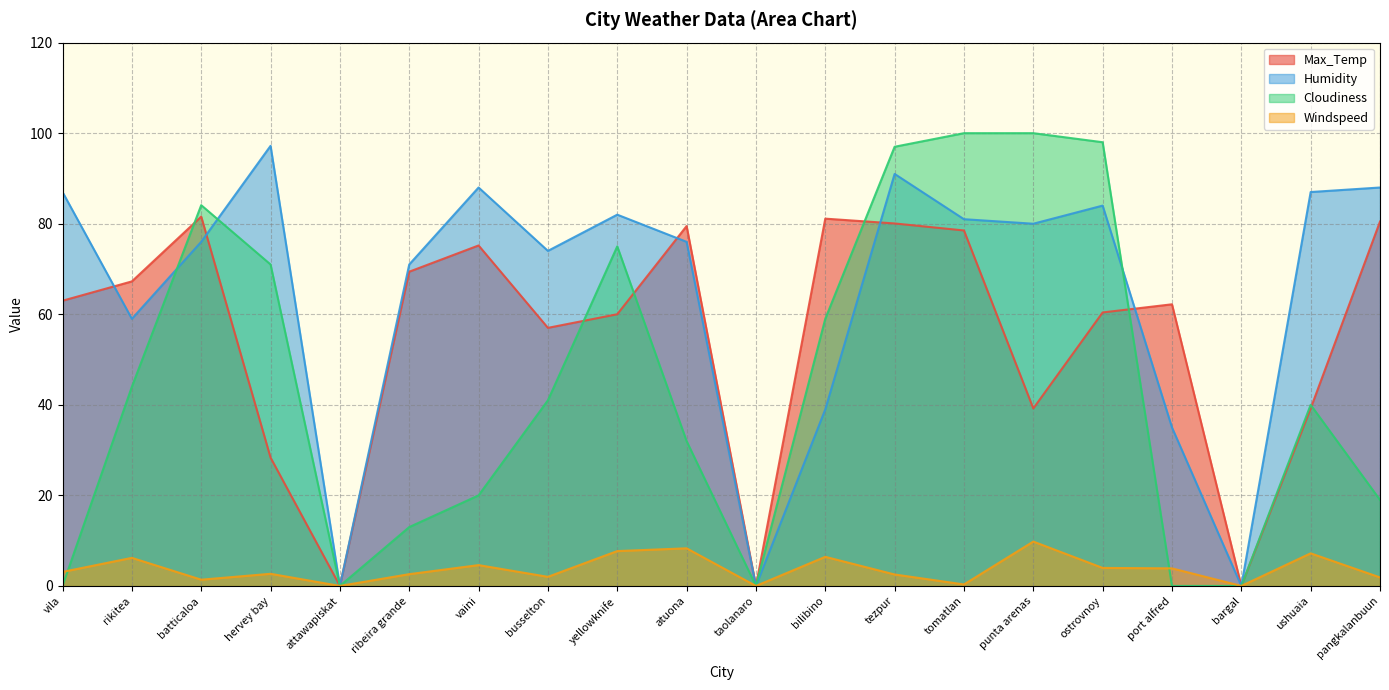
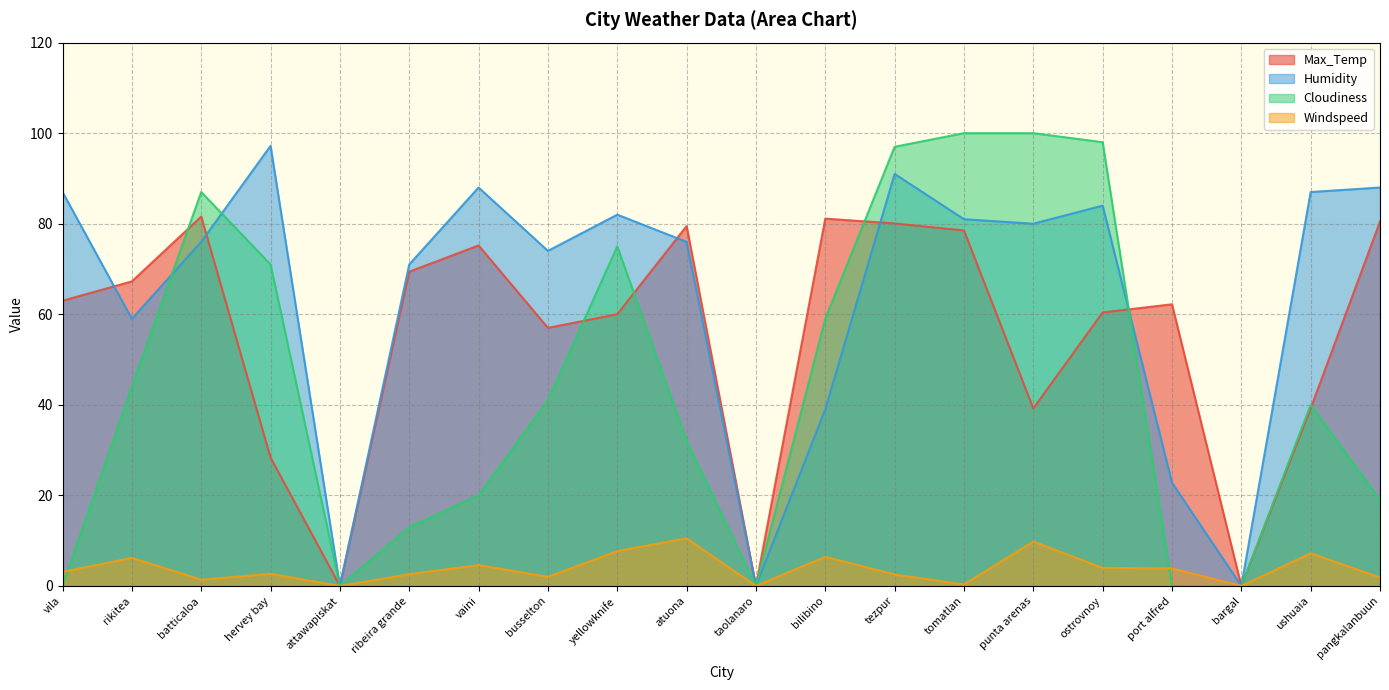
  {
    "Max_Temp": {
      "vila": 63,
      "rikitea": 67,
      "batticaloa": 82,
      "hervey bay": 28,
      "ribeira grande": 69,
      "vaini": 75,
      "busselton": 57,
      "yellowknife": 60,
      "atuona": 79,
      "bilibino": 81,
      "tezpur": 80,
      "tomatlan": 79,
      "punta arenas": 39,
      "ostrovnoy": 60,
      "port alfred": 62,
      "ushuaia": 39,
      "pangkalanbuun": 80
    },
    "Humidity": {
      "vila": 87,
      "rikitea": 59,
      "batticaloa": 76,
      "hervey bay": 97,
      "ribeira grande": 71,
      "vaini": 88,
      "busselton": 74,
      "yellowknife": 82,
      "atuona": 76,
      "bilibino": 39,
      "tezpur": 91,
      "tomatlan": 81,
      "punta arenas": 80,
      "ostrovnoy": 84,
-     "port alfred": 35,
+     "port alfred": 23,
      "ushuaia": 87,
      "pangkalanbuun": 88
    },
    "Cloudiness": {
      "vila": 0,
      "rikitea": 44,
-     "batticaloa": 84,
+     "batticaloa": 87,
      "hervey bay": 71,
      "ribeira grande": 13,
      "vaini": 20,
      "busselton": 41,
      "yellowknife": 75,
      "atuona": 32,
      "bilibino": 59,
      "tezpur": 97,
      "tomatlan": 100,
      "punta arenas": 100,
      "ostrovnoy": 98,
      "port alfred": 0,
      "ushuaia": 40,
      "pangkalanbuun": 19
    },
    "Windspeed": {
      "vila": 3,
      "rikitea": 6,
      "batticaloa": 1,
      "hervey bay": 3,
      "ribeira grande": 3,
      "vaini": 5,
      "busselton": 2,
      "yellowknife": 8,
-     "atuona": 8,
+     "atuona": 11,
      "bilibino": 6,
      "tezpur": 3,
      "tomatlan": 0,
      "punta arenas": 10,
      "ostrovnoy": 4,
      "port alfred": 4,
      "ushuaia": 7,
      "pangkalanbuun": 2
    }
  }
